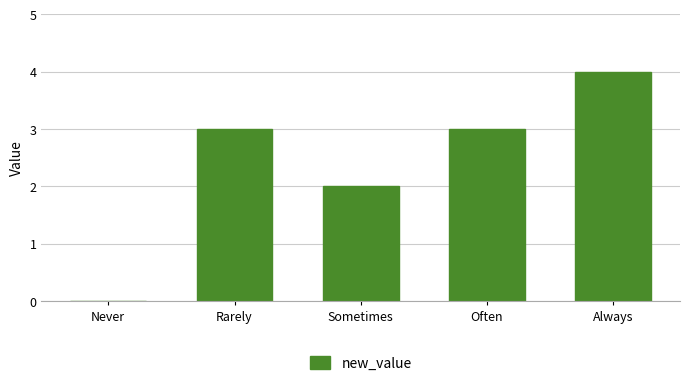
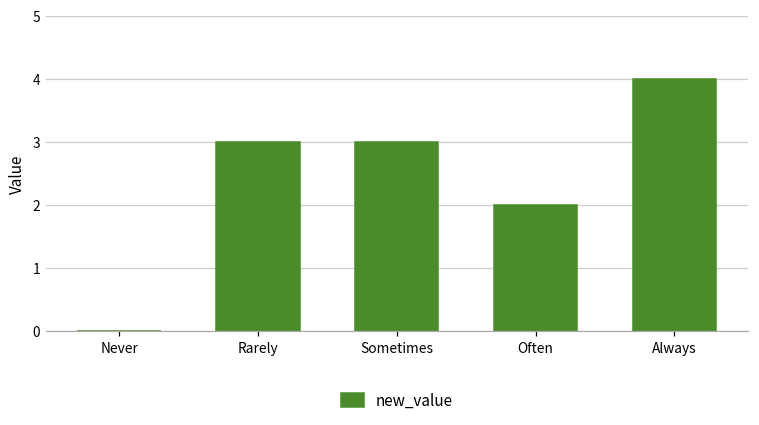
  {
    "Never": 0,
    "Rarely": 3,
-   "Sometimes": 2,
-   "Often": 3,
+   "Sometimes": 3,
+   "Often": 2,
    "Always": 4
  }
